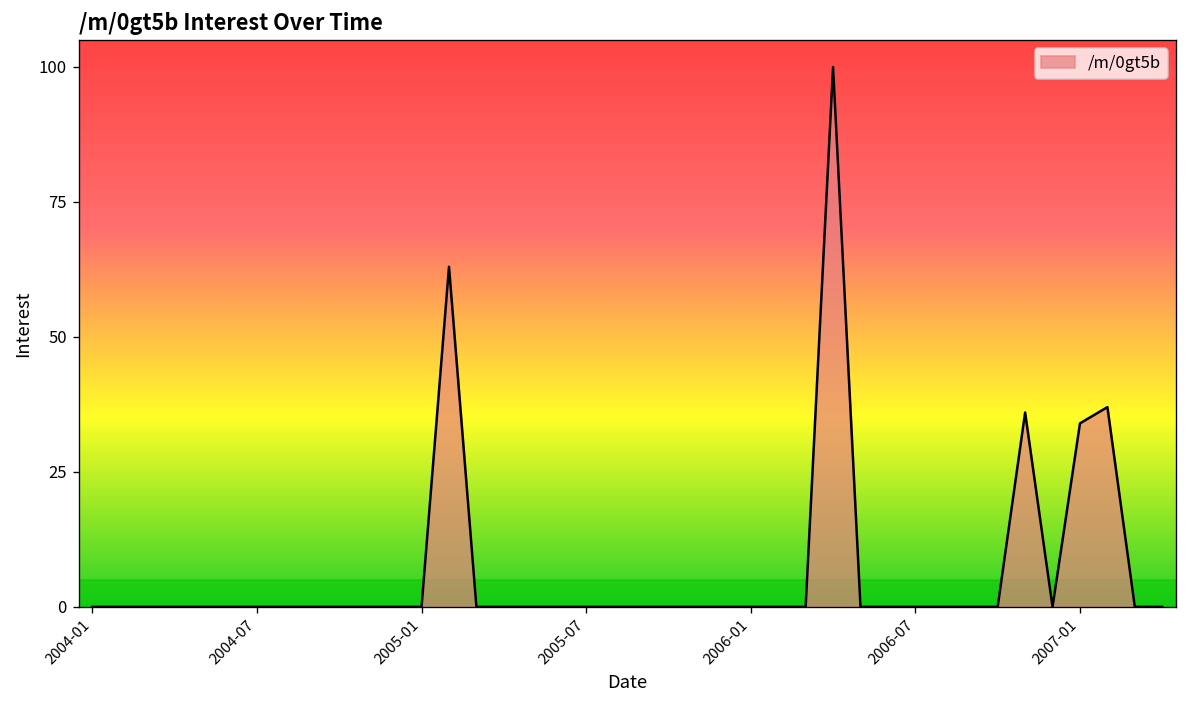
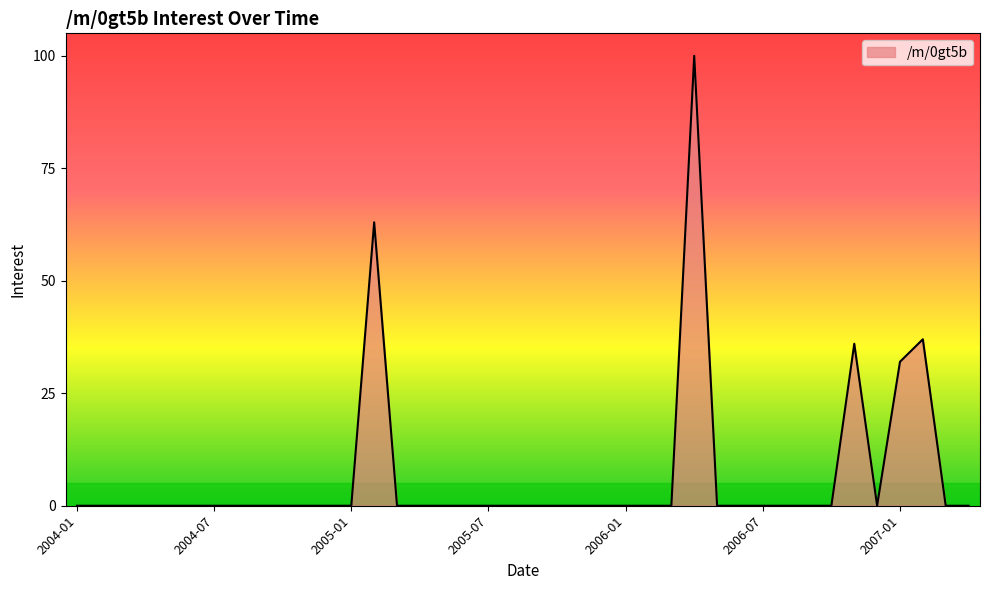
  {
-   "2007-01": 34
+   "2007-01": 32
  }
